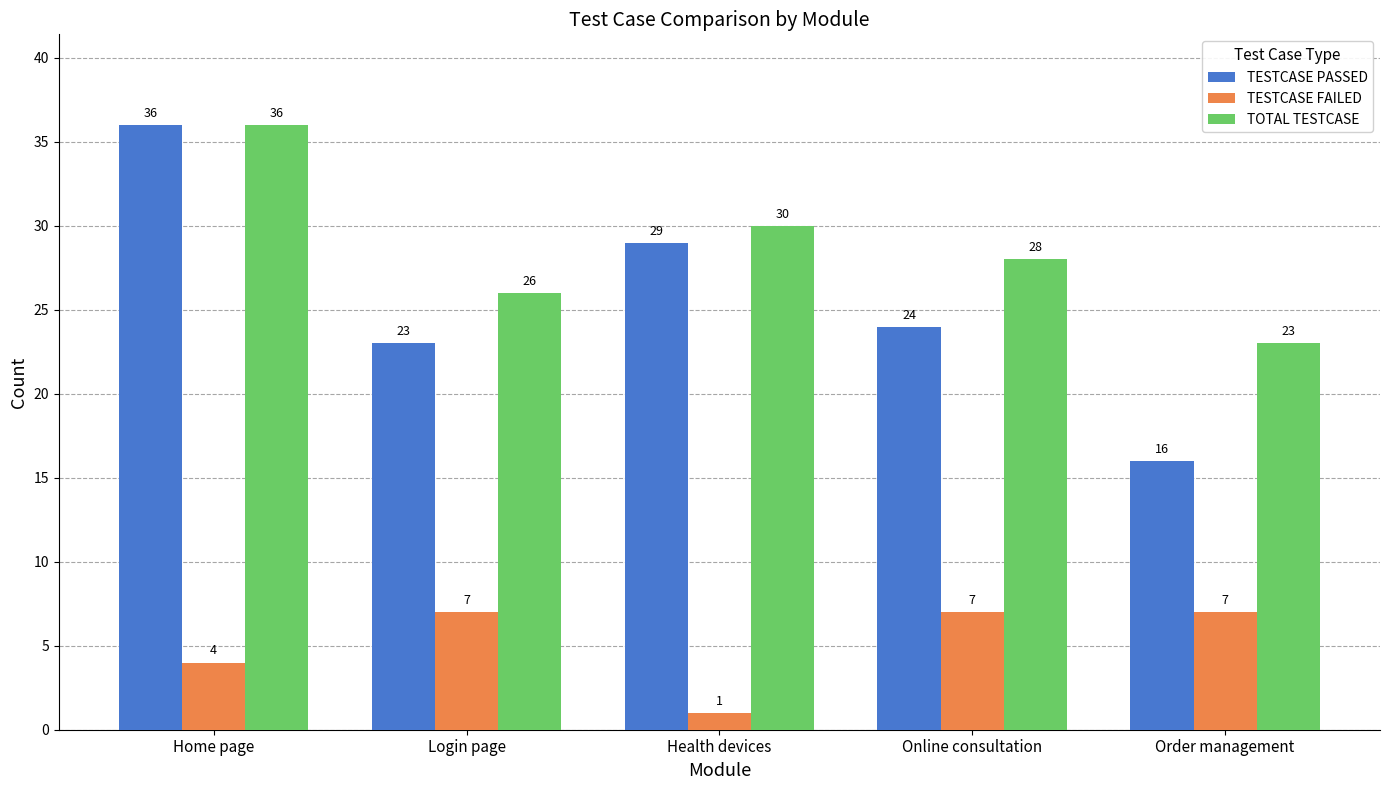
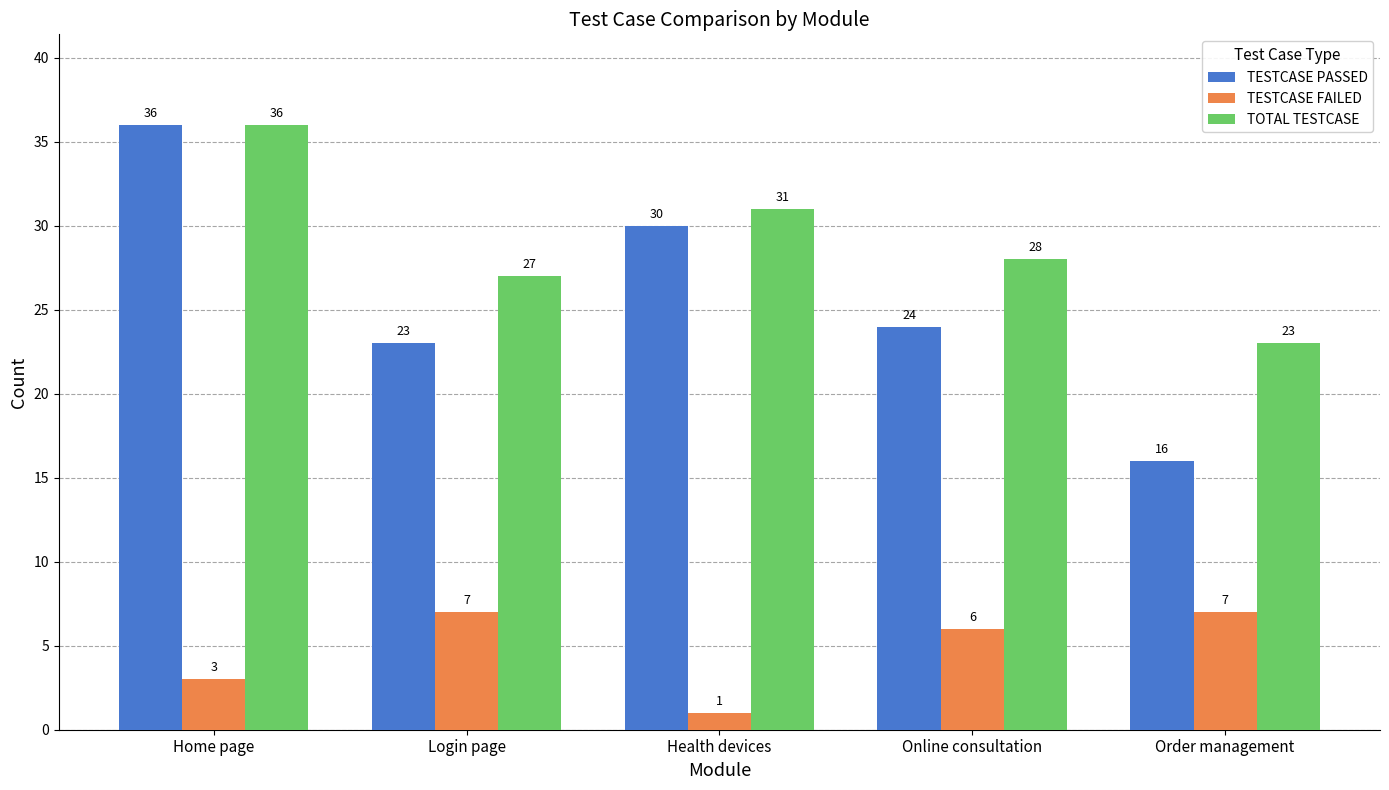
  {
    "TESTCASE PASSED": {
      "Home page": 36,
      "Login page": 23,
-     "Health devices": 29,
+     "Health devices": 30,
      "Online consultation": 24,
      "Order management": 16
    },
    "TESTCASE FAILED": {
-     "Home page": 4,
+     "Home page": 3,
      "Login page": 7,
      "Health devices": 1,
-     "Online consultation": 7,
+     "Online consultation": 6,
      "Order management": 7
    },
    "TOTAL TESTCASE": {
      "Home page": 36,
-     "Login page": 26,
-     "Health devices": 30,
+     "Login page": 27,
+     "Health devices": 31,
      "Online consultation": 28,
      "Order management": 23
    }
  }
